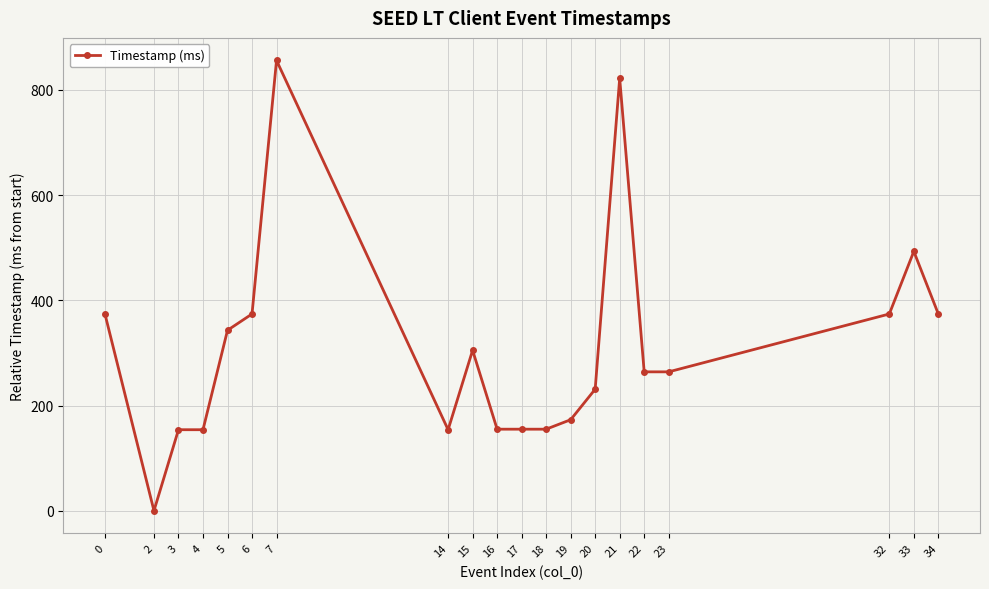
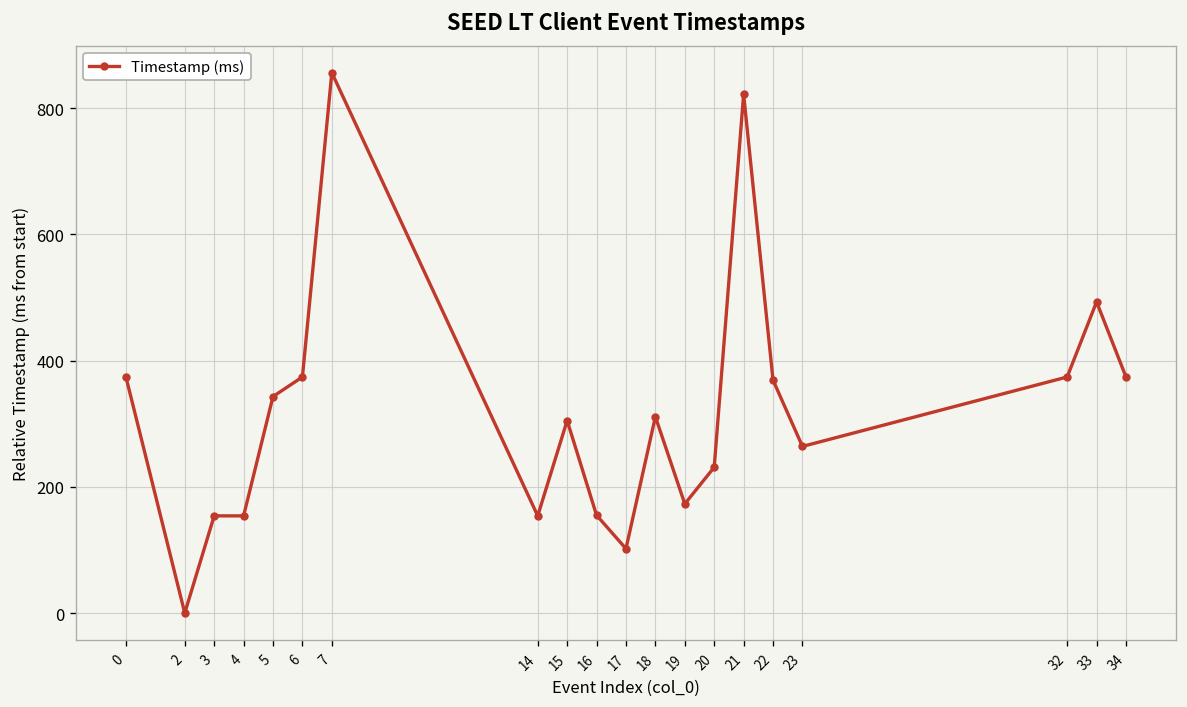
  {
    "0": 370,
    "2": 0,
    "3": 150,
    "4": 150,
    "5": 340,
    "6": 370,
    "7": 860,
    "14": 150,
    "15": 310,
    "16": 160,
-   "17": 160,
-   "18": 160,
+   "17": 100,
+   "18": 310,
    "19": 170,
    "20": 230,
    "21": 820,
-   "22": 260,
+   "22": 370,
    "23": 260,
    "32": 370,
    "33": 490,
    "34": 370
  }
